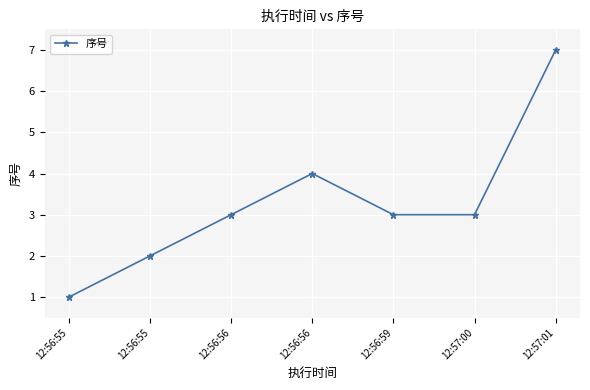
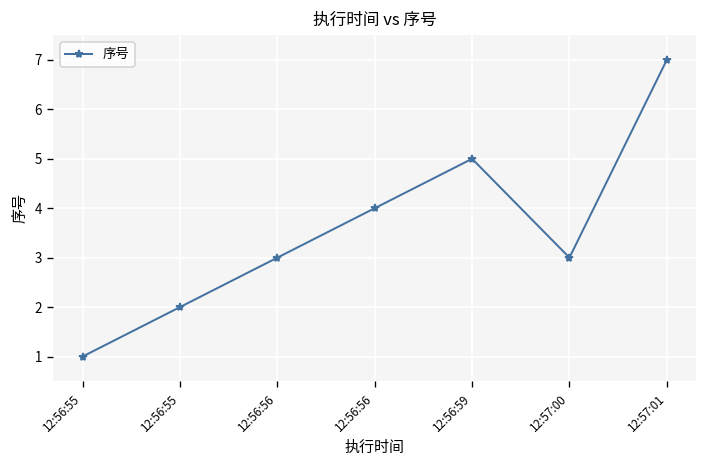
  {
-   "12:56:59": 3,
+   "12:56:59": 5,
    "12:57:00": 3,
    "12:57:01": 7
  }
